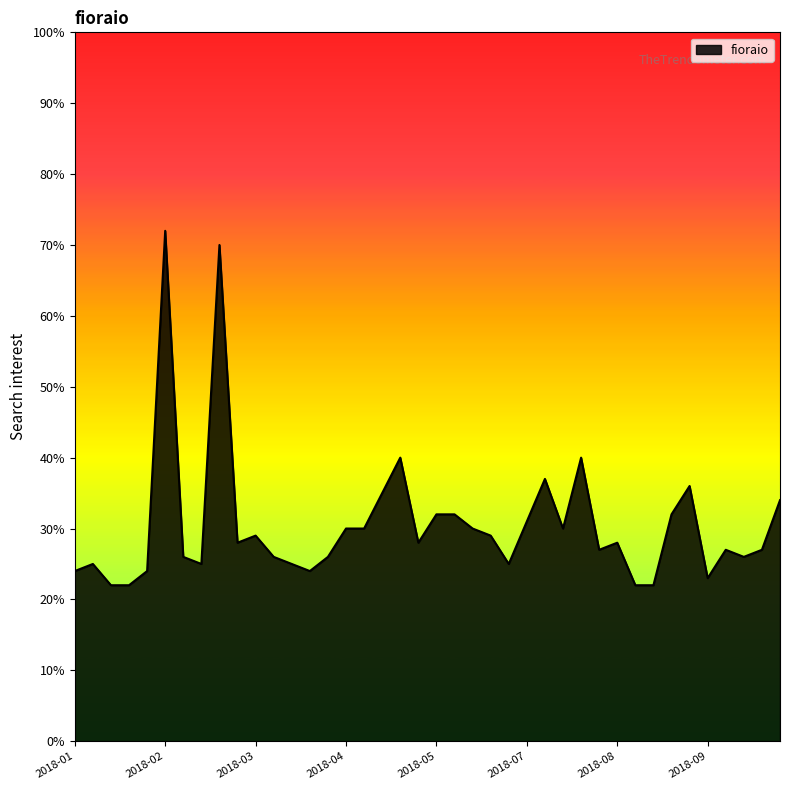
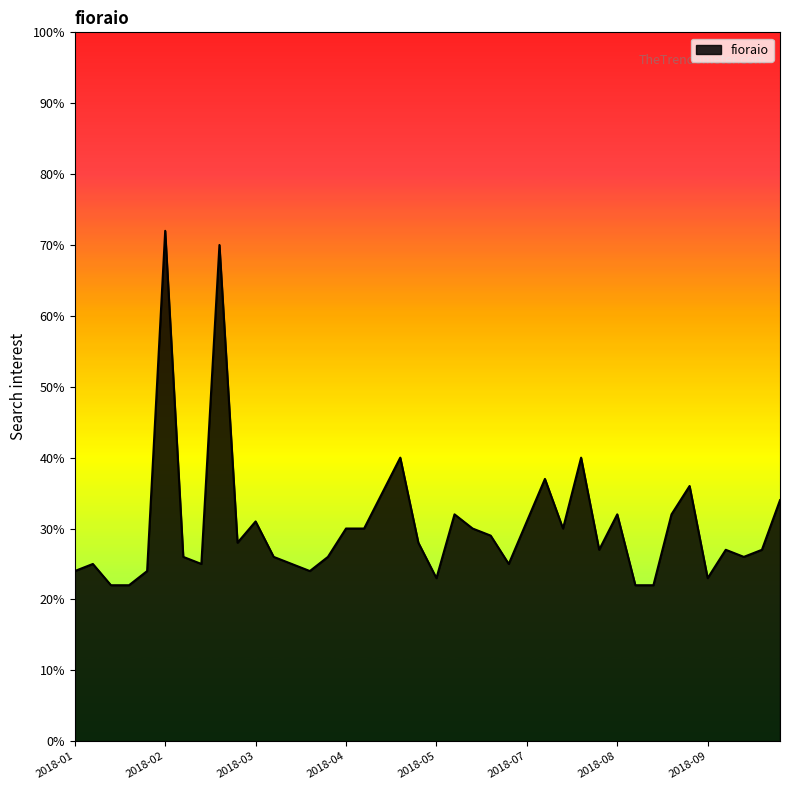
  {
    "2018-01": "24%",
    "2018-02": "72%",
-   "2018-03": "29%",
+   "2018-03": "31%",
    "2018-04": "30%",
-   "2018-05": "32%",
+   "2018-05": "23%",
    "2018-07": "31%",
-   "2018-08": "28%",
+   "2018-08": "32%",
    "2018-09": "23%"
  }
